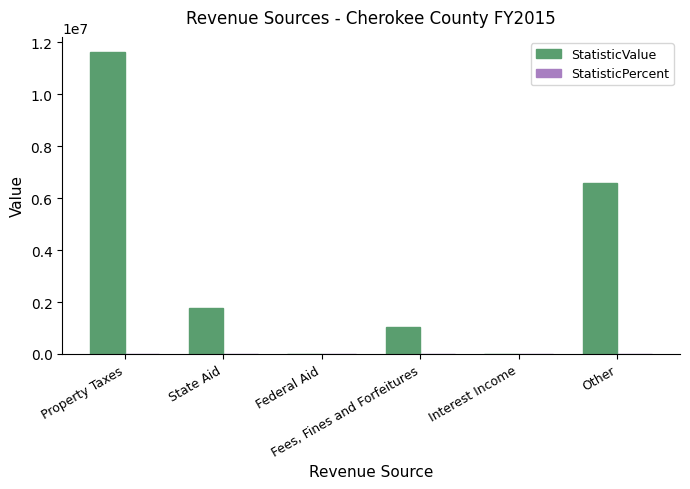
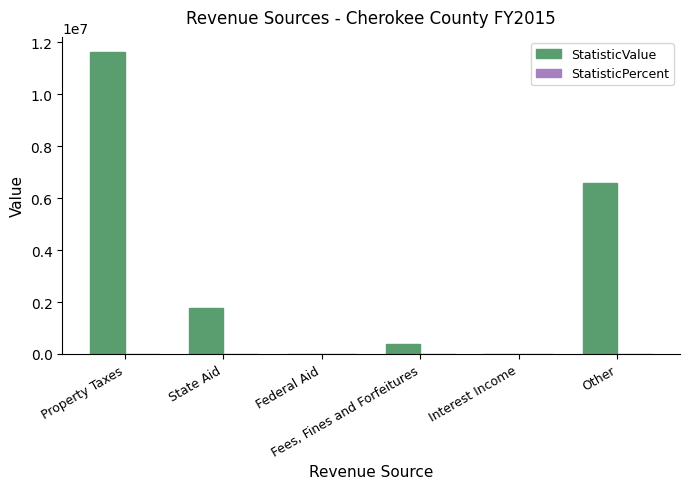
  {
    "StatisticValue": {
      "Property Taxes": 11600000,
      "State Aid": 1800000,
      "Federal Aid": 0,
-     "Fees, Fines and Forfeitures": 1000000,
+     "Fees, Fines and Forfeitures": 400000,
      "Other": 6600000
    },
    "StatisticPercent": {
      "Federal Aid": 0
    }
  }
